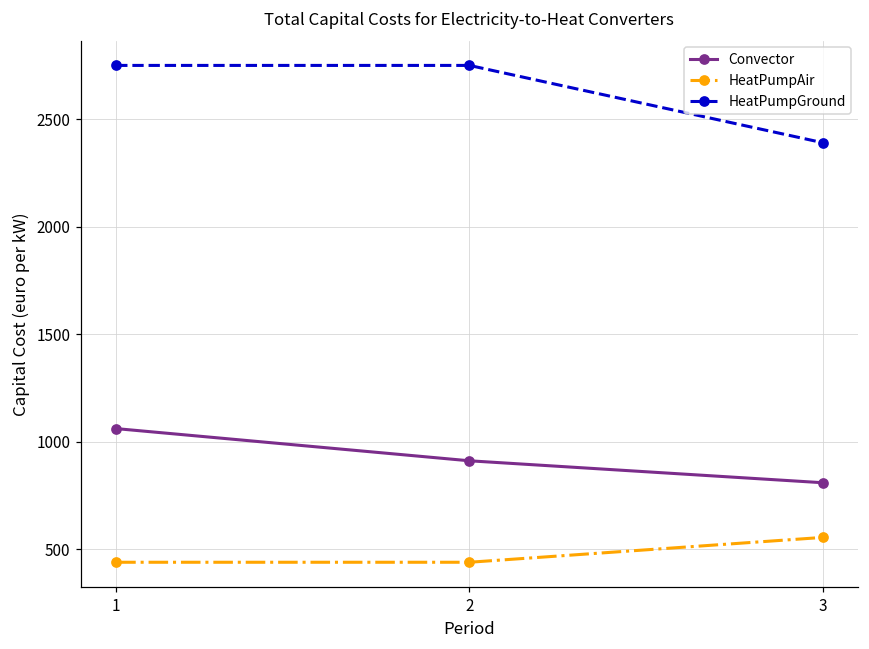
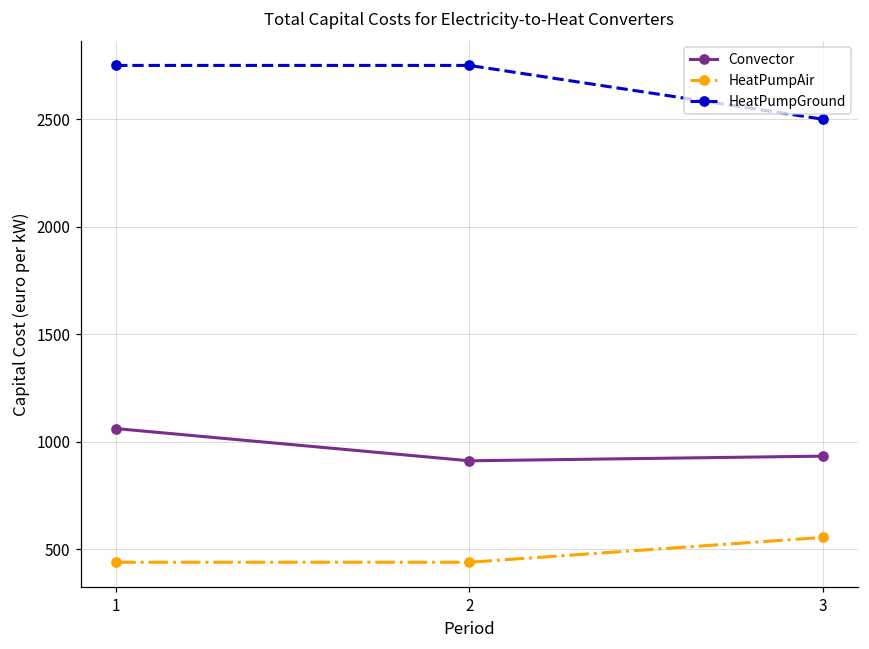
  {
    "Convector": {
      "1": 1060,
      "2": 910,
-     "3": 810
+     "3": 930
    },
    "HeatPumpAir": {
      "1": 440,
      "2": 440,
      "3": 560
    },
    "HeatPumpGround": {
      "1": 2750,
      "2": 2750,
-     "3": 2390
+     "3": 2500
    }
  }
